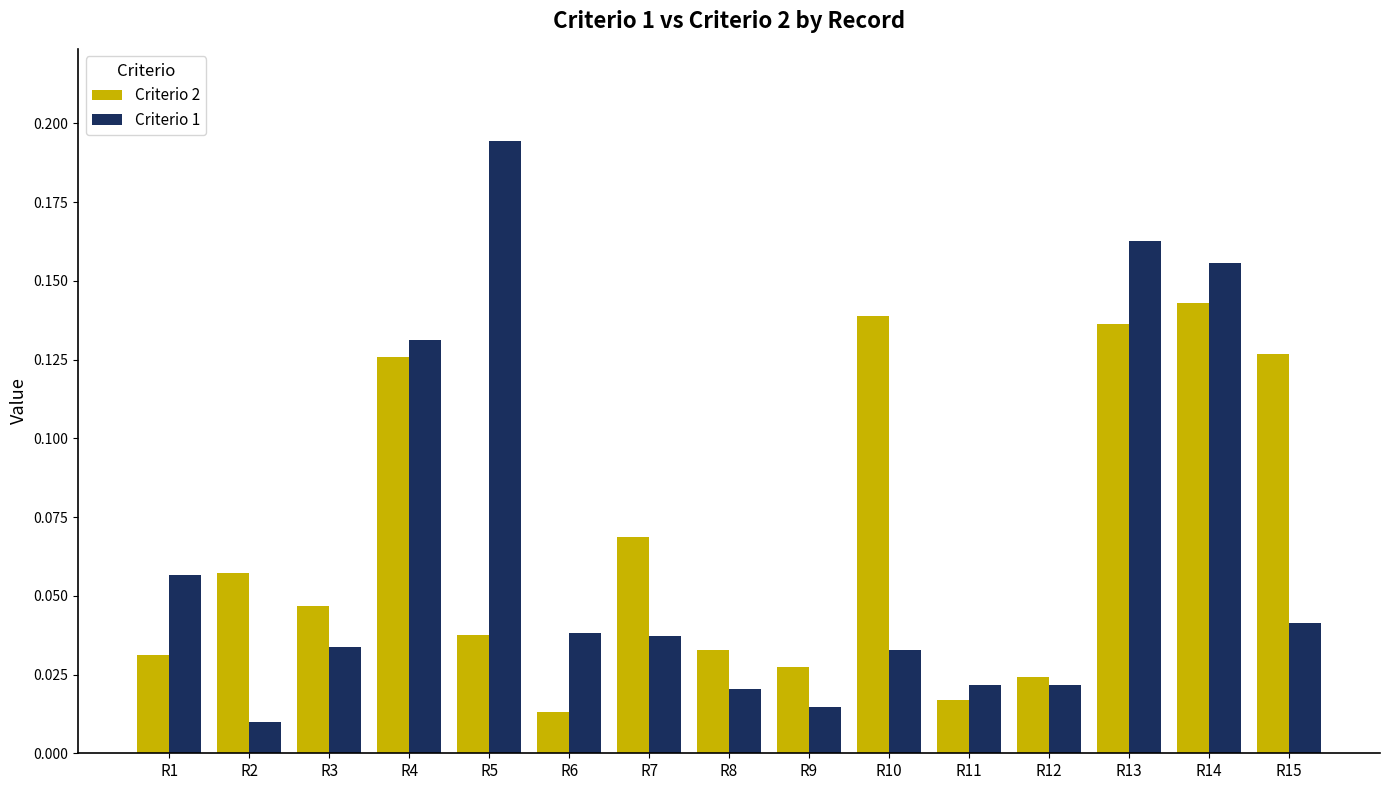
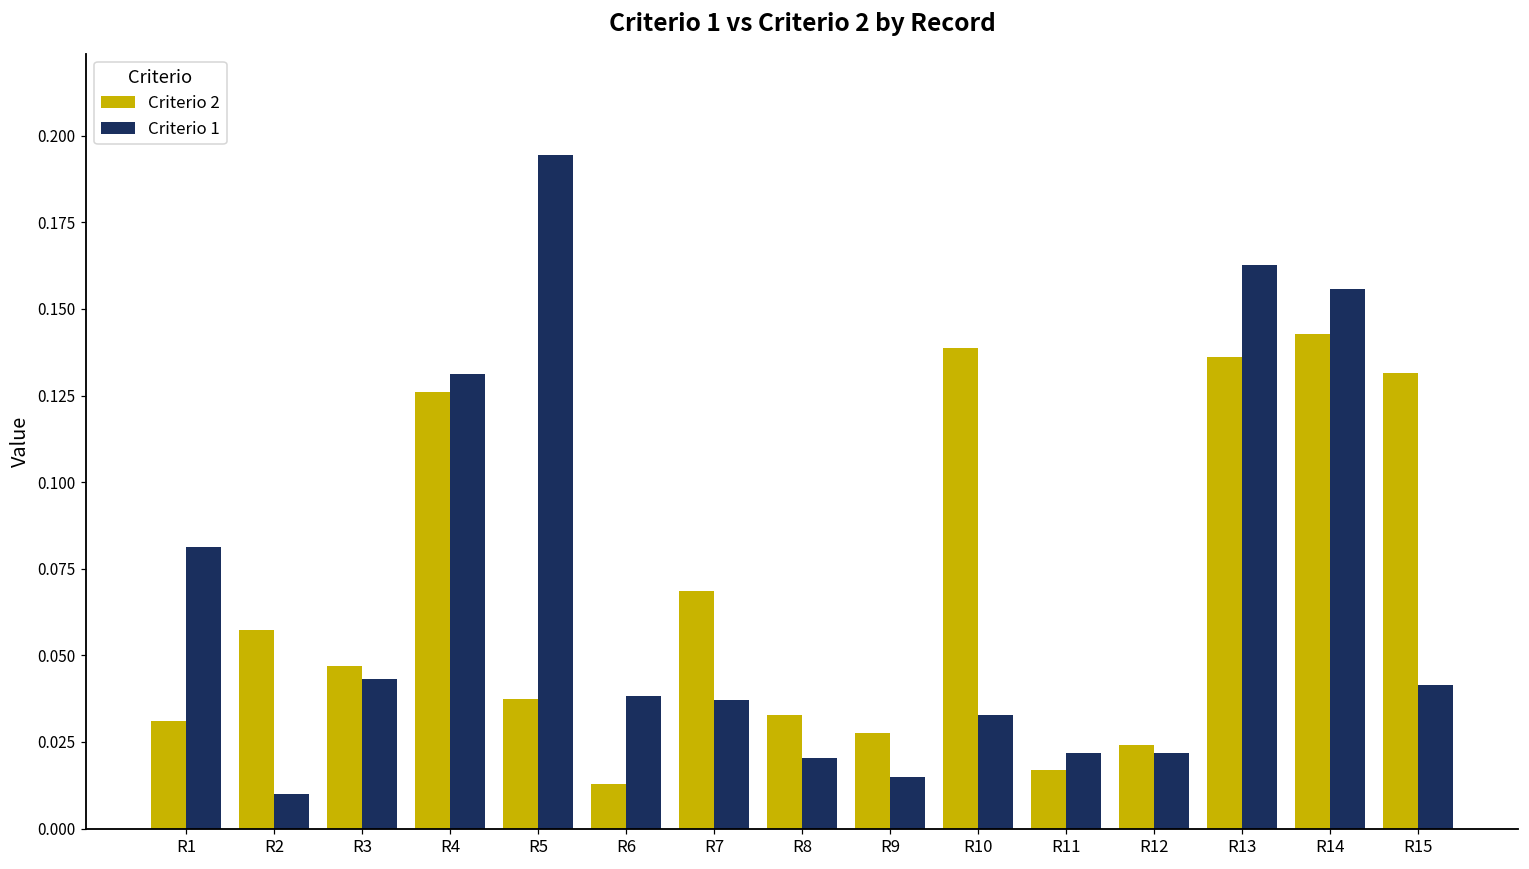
  {
    "Criterio 2": {
      "R1": 0.031,
      "R2": 0.057,
      "R3": 0.047,
      "R4": 0.126,
      "R5": 0.037,
      "R6": 0.013,
      "R7": 0.069,
      "R8": 0.033,
      "R9": 0.027,
      "R10": 0.139,
      "R11": 0.017,
      "R12": 0.024,
      "R13": 0.136,
      "R14": 0.143,
-     "R15": 0.127
+     "R15": 0.132
    },
    "Criterio 1": {
-     "R1": 0.057,
+     "R1": 0.081,
      "R2": 0.010,
-     "R3": 0.034,
+     "R3": 0.043,
      "R4": 0.131,
      "R5": 0.195,
      "R6": 0.038,
      "R7": 0.037,
      "R8": 0.021,
      "R9": 0.015,
      "R10": 0.033,
      "R11": 0.022,
      "R12": 0.022,
      "R13": 0.163,
      "R14": 0.156,
      "R15": 0.041
    }
  }
